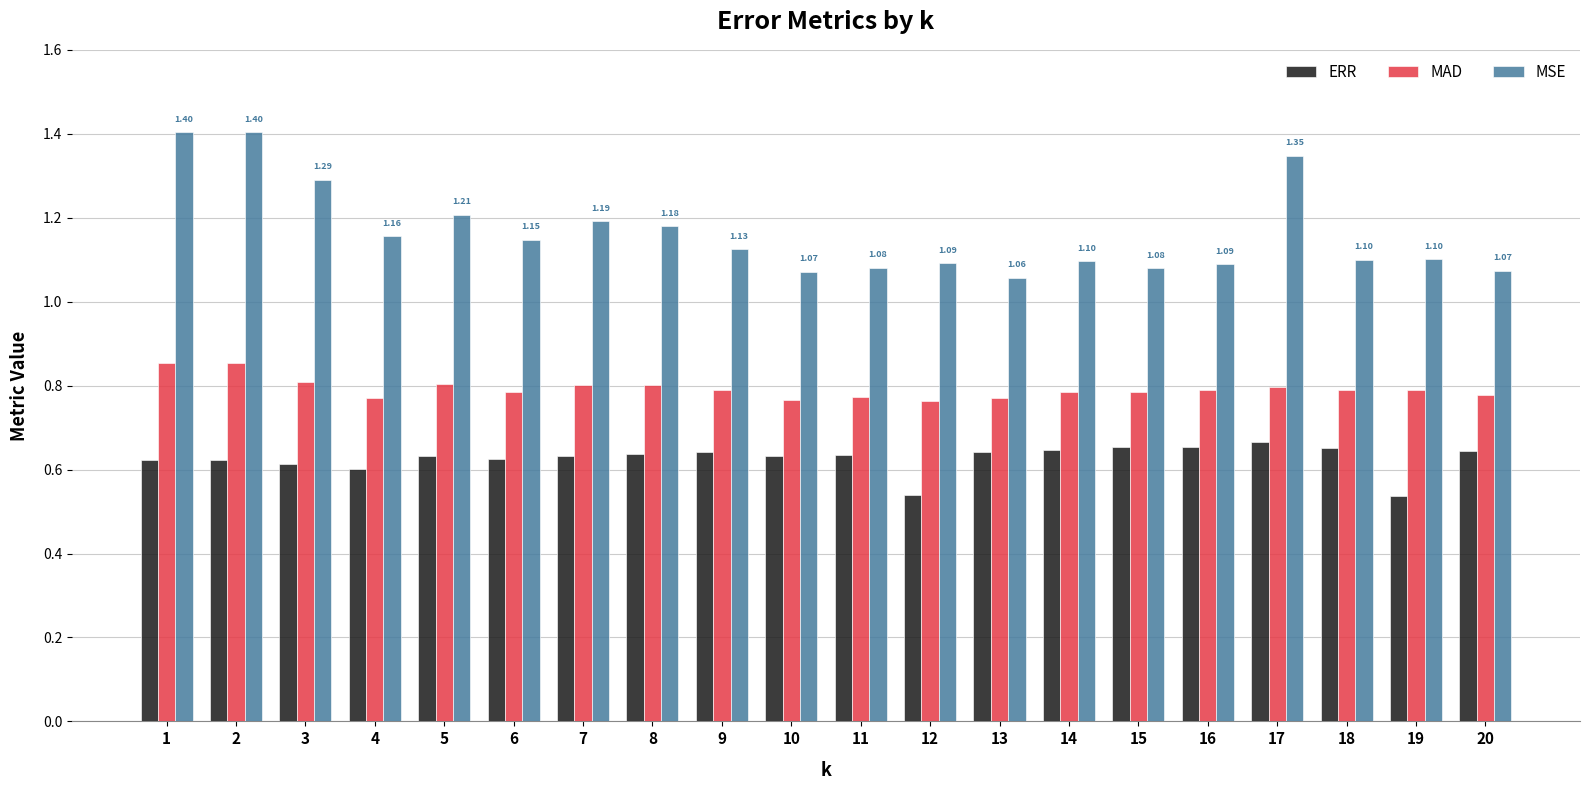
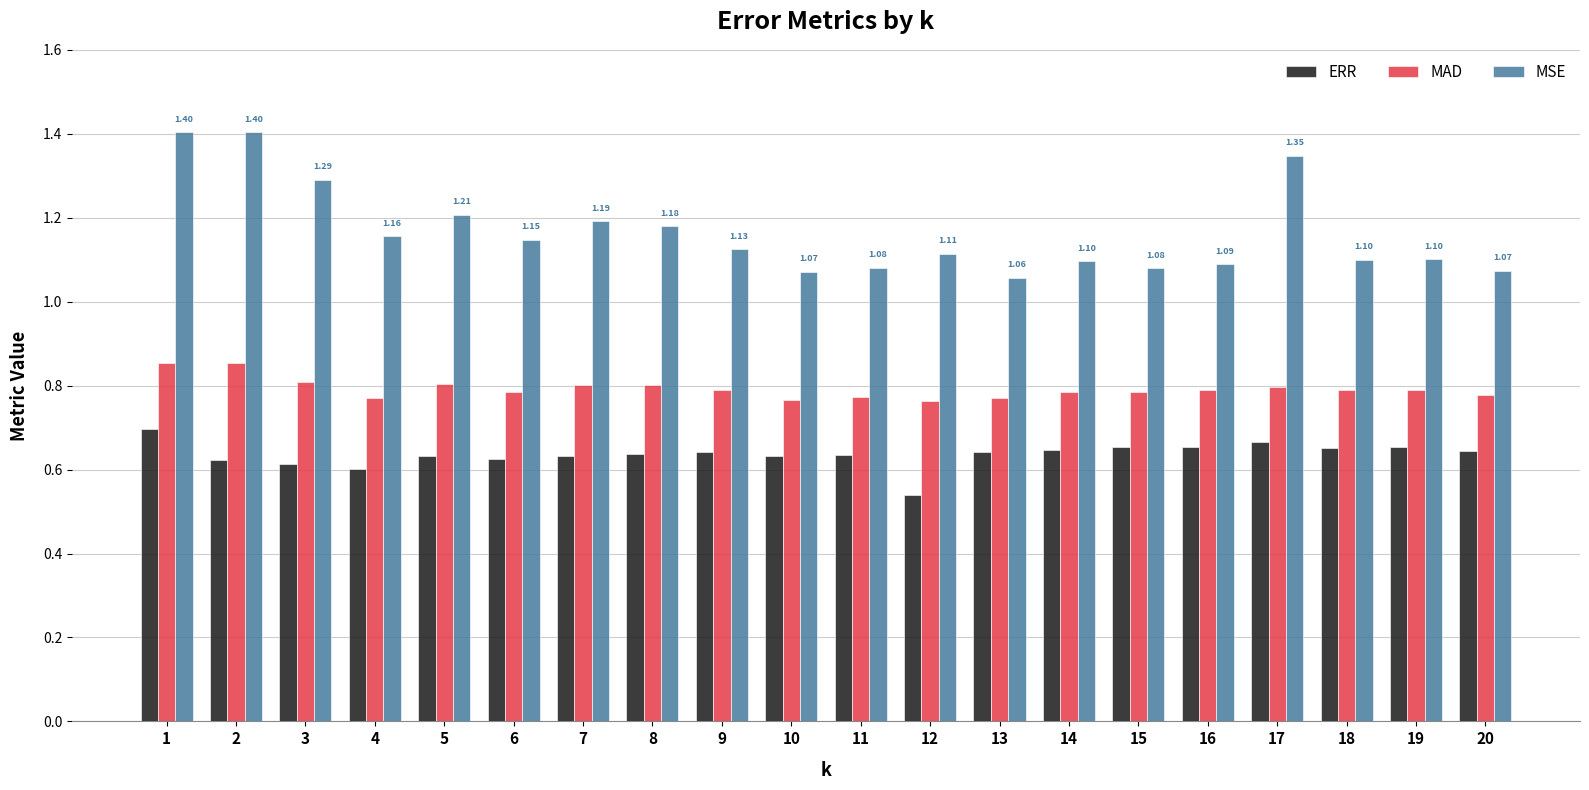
  {
    "ERR": {
-     "1": 0.62,
+     "1": 0.70,
      "2": 0.62,
      "3": 0.61,
      "4": 0.60,
      "5": 0.63,
      "6": 0.62,
      "7": 0.63,
      "8": 0.64,
      "9": 0.64,
      "10": 0.63,
      "11": 0.63,
      "12": 0.54,
      "13": 0.64,
      "14": 0.65,
      "15": 0.65,
      "16": 0.65,
      "17": 0.67,
      "18": 0.65,
-     "19": 0.54,
+     "19": 0.65,
      "20": 0.65
    },
    "MAD": {
      "1": 0.85,
      "2": 0.85,
      "3": 0.81,
      "4": 0.77,
      "5": 0.80,
      "6": 0.78,
      "7": 0.80,
      "8": 0.80,
      "9": 0.79,
      "10": 0.77,
      "11": 0.77,
      "12": 0.76,
      "13": 0.77,
      "14": 0.78,
      "15": 0.78,
      "16": 0.79,
      "17": 0.80,
      "18": 0.79,
      "19": 0.79,
      "20": 0.78
    },
    "MSE": {
      "1": 1.40,
      "2": 1.40,
      "3": 1.29,
      "4": 1.16,
      "5": 1.21,
      "6": 1.15,
      "7": 1.19,
      "8": 1.18,
      "9": 1.13,
      "10": 1.07,
      "11": 1.08,
-     "12": 1.09,
+     "12": 1.11,
      "13": 1.06,
      "14": 1.10,
      "15": 1.08,
      "16": 1.09,
      "17": 1.35,
      "18": 1.10,
      "19": 1.10,
      "20": 1.07
    }
  }
